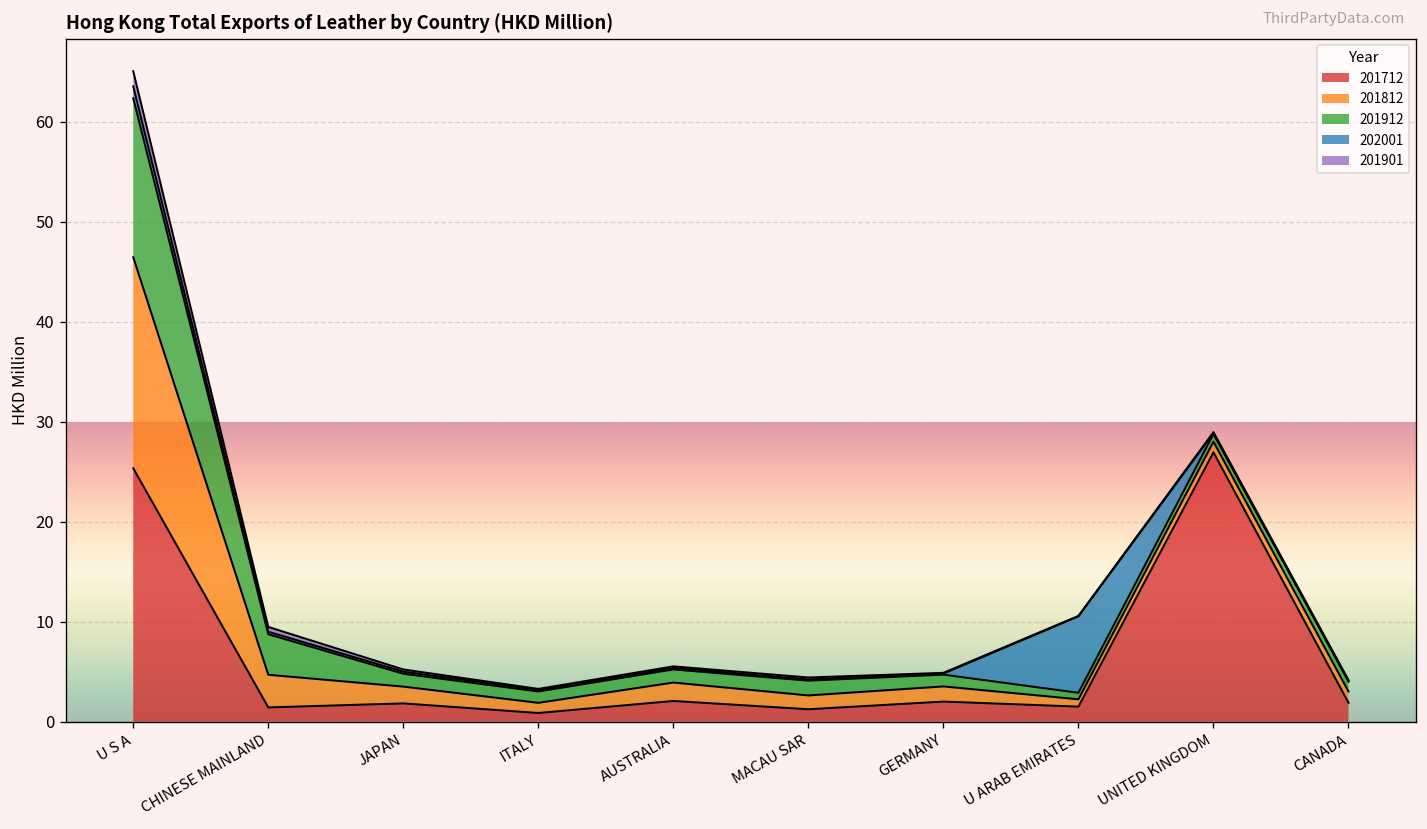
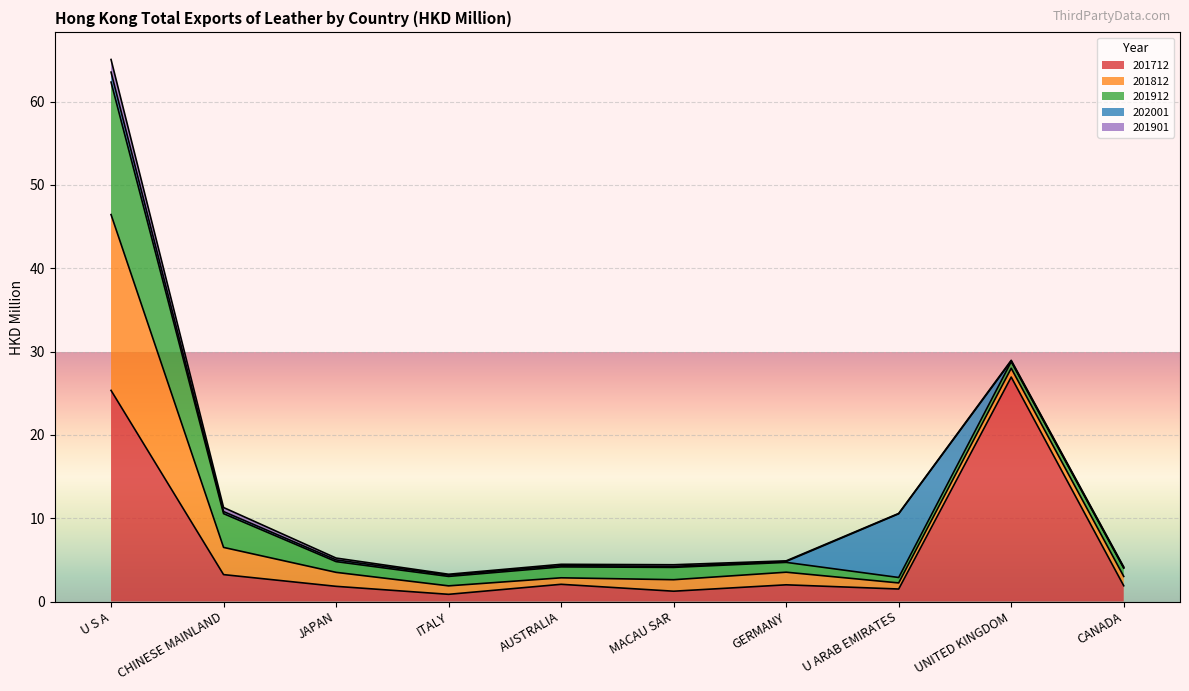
  {
    "201712": {
      "U S A": 25,
-     "CHINESE MAINLAND": 1,
+     "CHINESE MAINLAND": 3,
      "JAPAN": 2,
      "ITALY": 1,
      "AUSTRALIA": 2,
      "MACAU SAR": 1,
      "GERMANY": 2,
      "U ARAB EMIRATES": 2,
      "UNITED KINGDOM": 27,
      "CANADA": 2
    },
    "201812": {
      "U S A": 21,
      "CHINESE MAINLAND": 3,
      "JAPAN": 2,
      "ITALY": 1,
-     "AUSTRALIA": 2,
+     "AUSTRALIA": 1,
      "MACAU SAR": 1,
      "GERMANY": 2,
      "U ARAB EMIRATES": 1,
      "UNITED KINGDOM": 1,
      "CANADA": 1
    },
    "201912": {
      "U S A": 16,
      "U ARAB EMIRATES": 1
    },
    "202001": {
      "U S A": 1
    },
    "201901": {
      "U S A": 2,
      "CHINESE MAINLAND": 0
    }
  }
